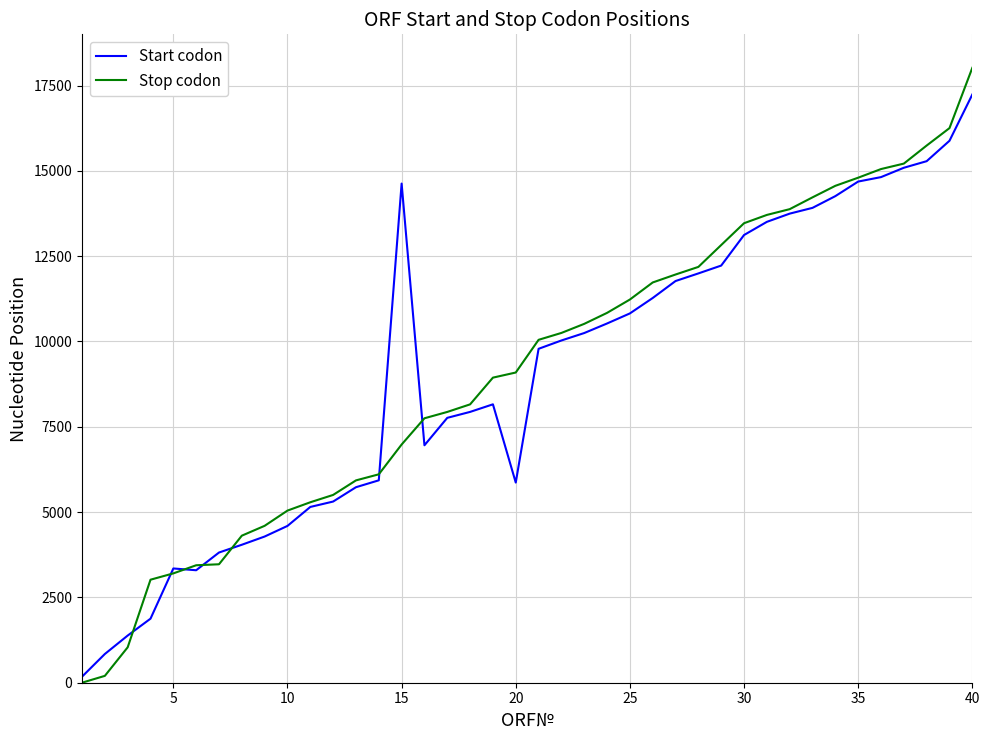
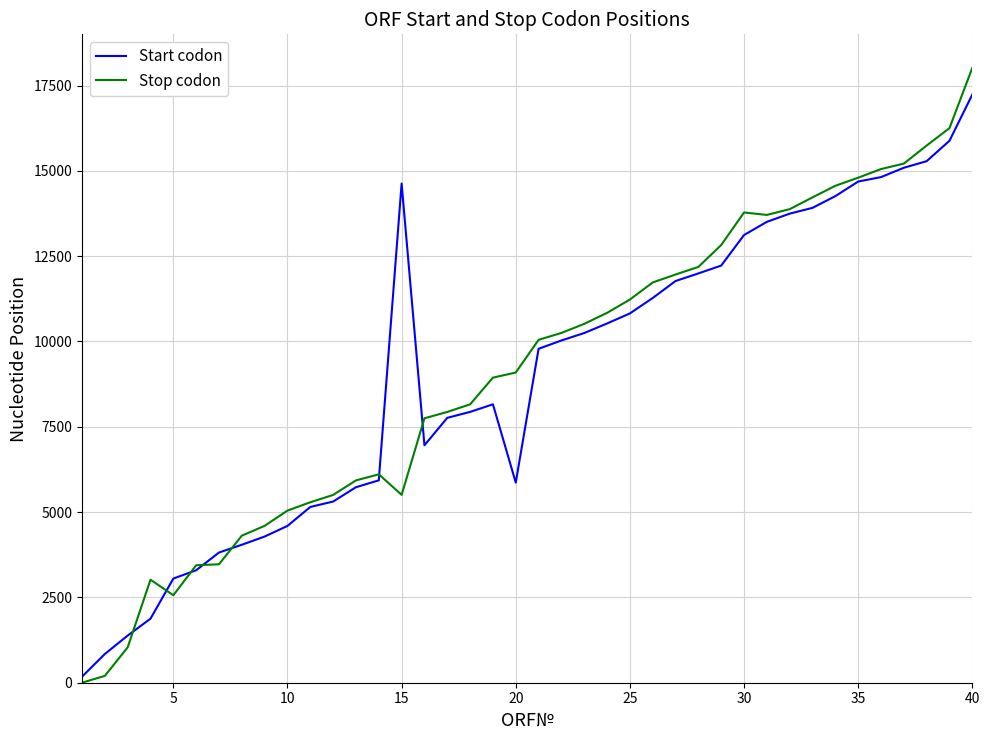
  {
    "Start codon": {
-     "5": 3300,
+     "5": 3100,
      "10": 4600,
      "15": 14600,
      "20": 5900,
      "25": 10800,
      "30": 13100,
      "35": 14700,
      "40": 17200
    },
    "Stop codon": {
-     "5": 3200,
+     "5": 2600,
      "10": 5000,
-     "15": 7000,
+     "15": 5500,
      "20": 9100,
      "25": 11200,
-     "30": 13500,
+     "30": 13800,
      "35": 14800,
      "40": 18000
    }
  }
